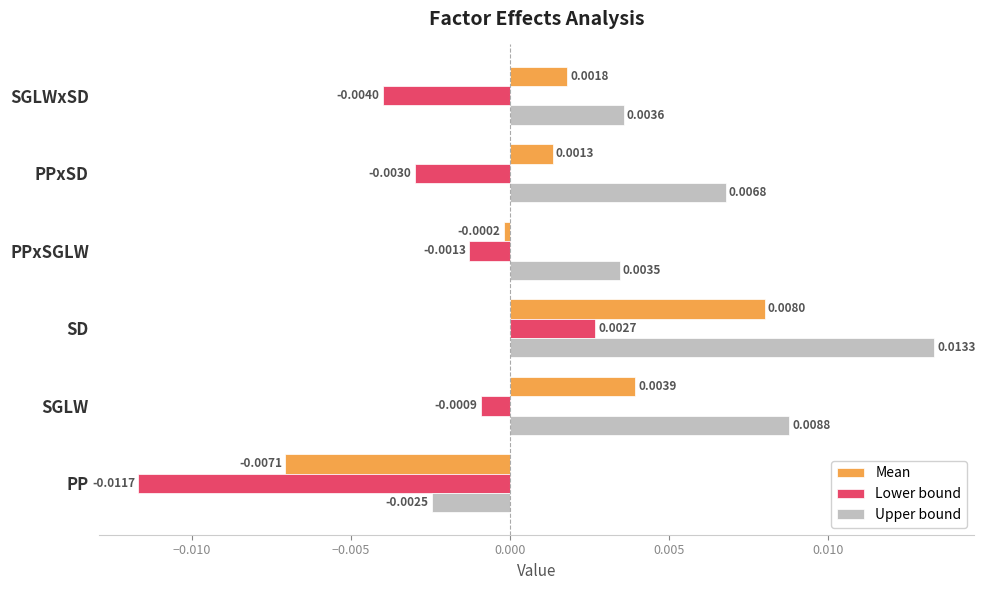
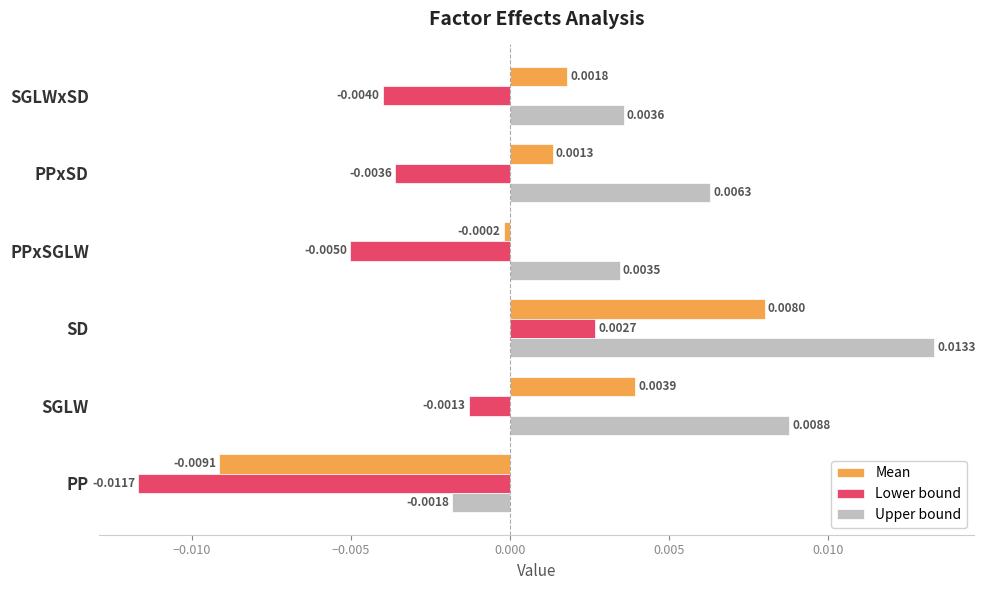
  {
    "Mean": {
      "SGLWxSD": 0.0018,
      "PPxSD": 0.0013,
      "PPxSGLW": -0.0002,
      "SD": 0.0080,
      "SGLW": 0.0039,
-     "PP": -0.0071
+     "PP": -0.0091
    },
    "Lower bound": {
      "SGLWxSD": -0.0040,
-     "PPxSD": -0.0030,
-     "PPxSGLW": -0.0013,
+     "PPxSD": -0.0036,
+     "PPxSGLW": -0.0050,
      "SD": 0.0027,
-     "SGLW": -0.0009,
+     "SGLW": -0.0013,
      "PP": -0.0117
    },
    "Upper bound": {
      "SGLWxSD": 0.0036,
-     "PPxSD": 0.0068,
+     "PPxSD": 0.0063,
      "PPxSGLW": 0.0035,
      "SD": 0.0133,
      "SGLW": 0.0088,
-     "PP": -0.0025
+     "PP": -0.0018
    }
  }
